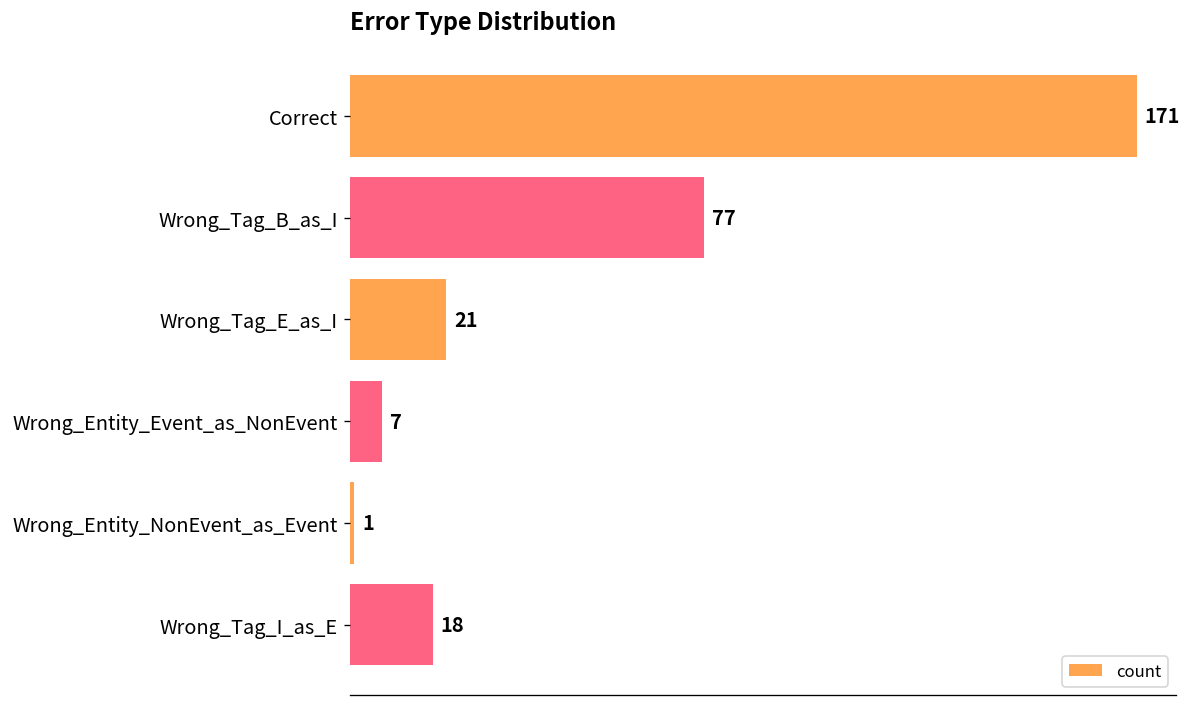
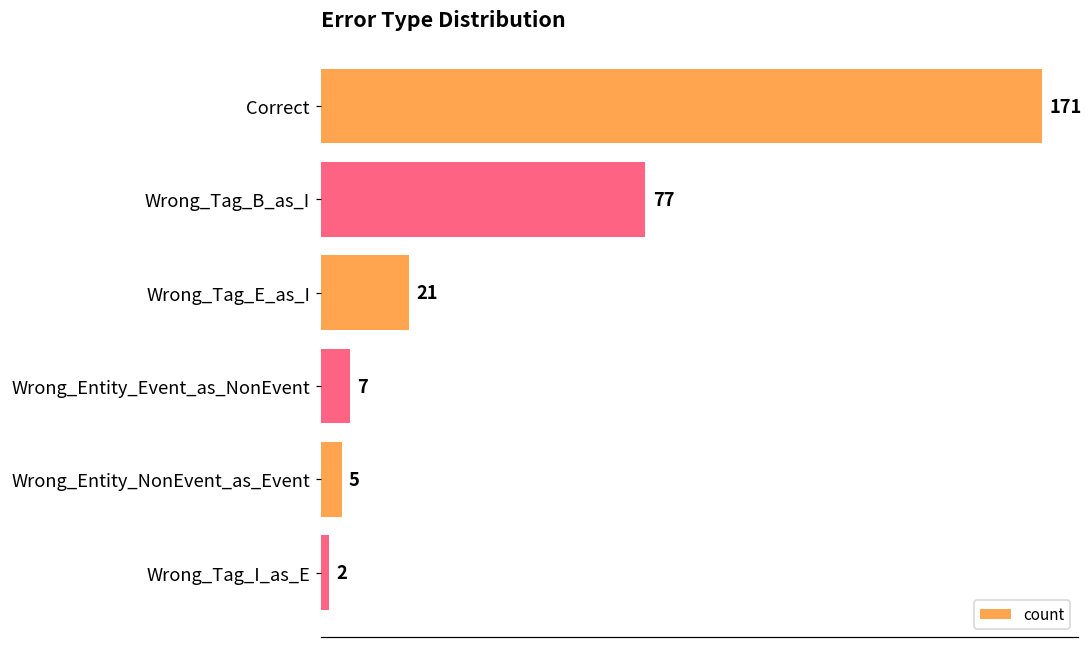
  {
    "Correct": 171,
    "Wrong_Tag_B_as_I": 77,
    "Wrong_Tag_E_as_I": 21,
    "Wrong_Entity_Event_as_NonEvent": 7,
-   "Wrong_Entity_NonEvent_as_Event": 1,
-   "Wrong_Tag_I_as_E": 18
+   "Wrong_Entity_NonEvent_as_Event": 5,
+   "Wrong_Tag_I_as_E": 2
  }
